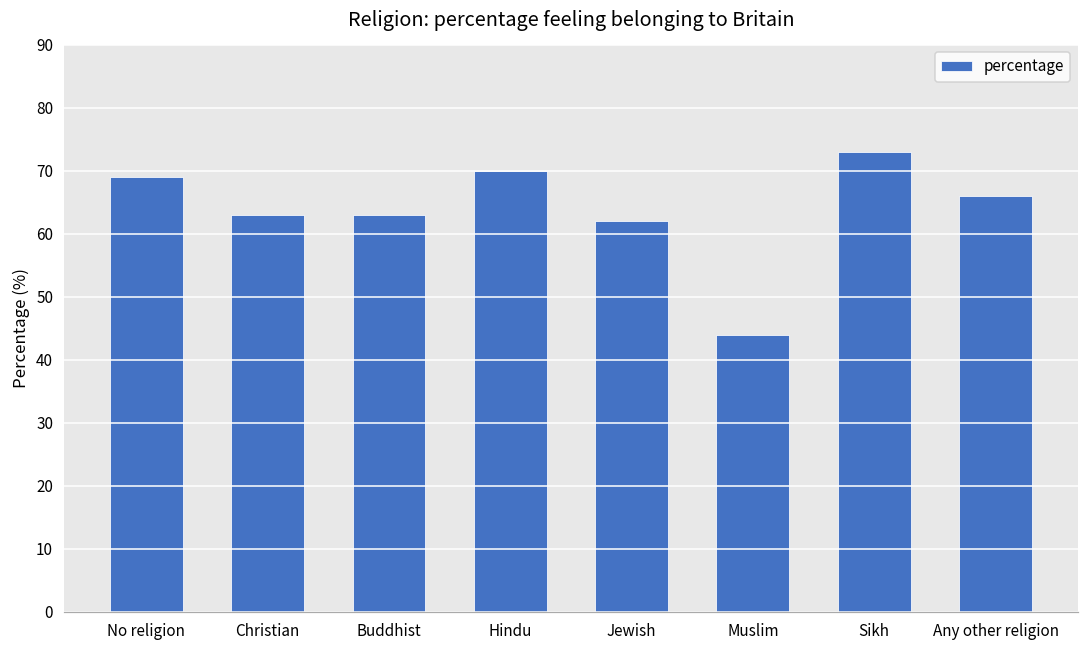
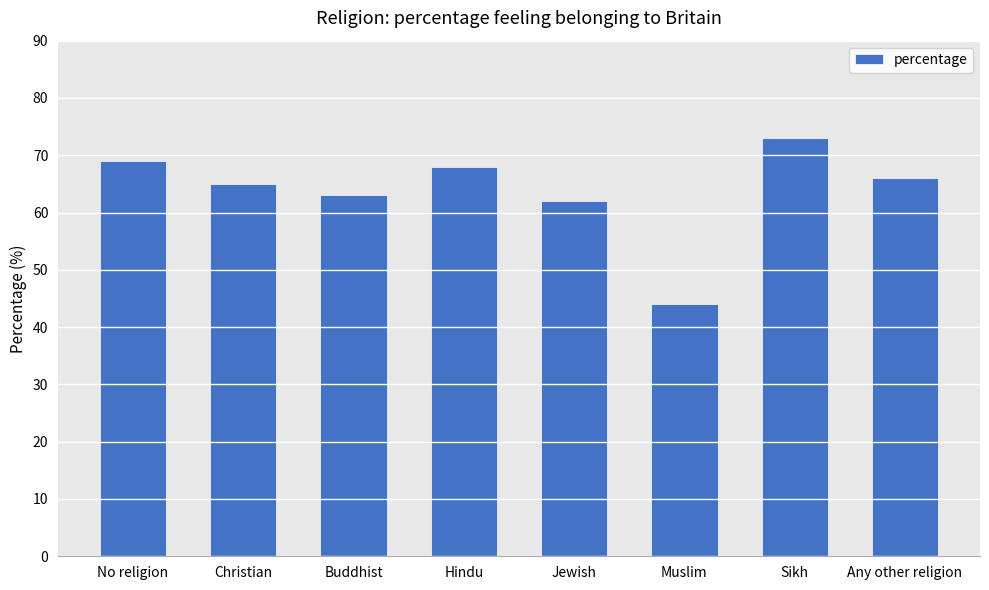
  {
    "No religion": 69,
-   "Christian": 63,
+   "Christian": 65,
    "Buddhist": 63,
-   "Hindu": 70,
+   "Hindu": 68,
    "Jewish": 62,
    "Muslim": 44,
    "Sikh": 73,
    "Any other religion": 66
  }
